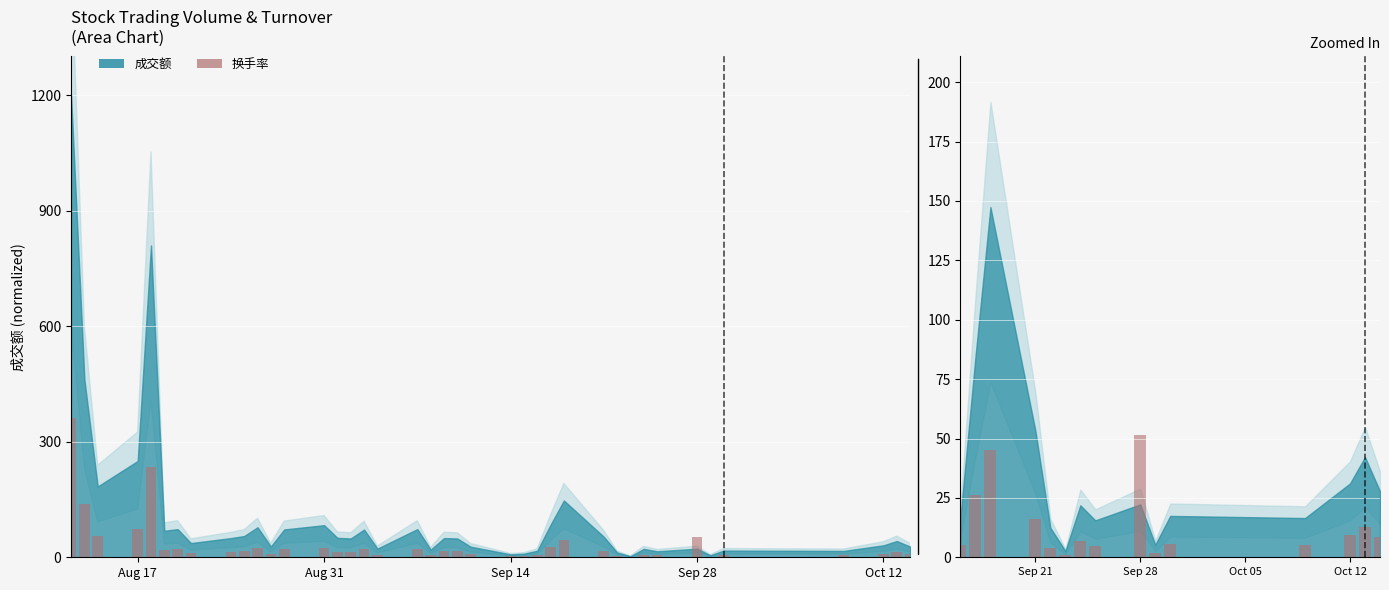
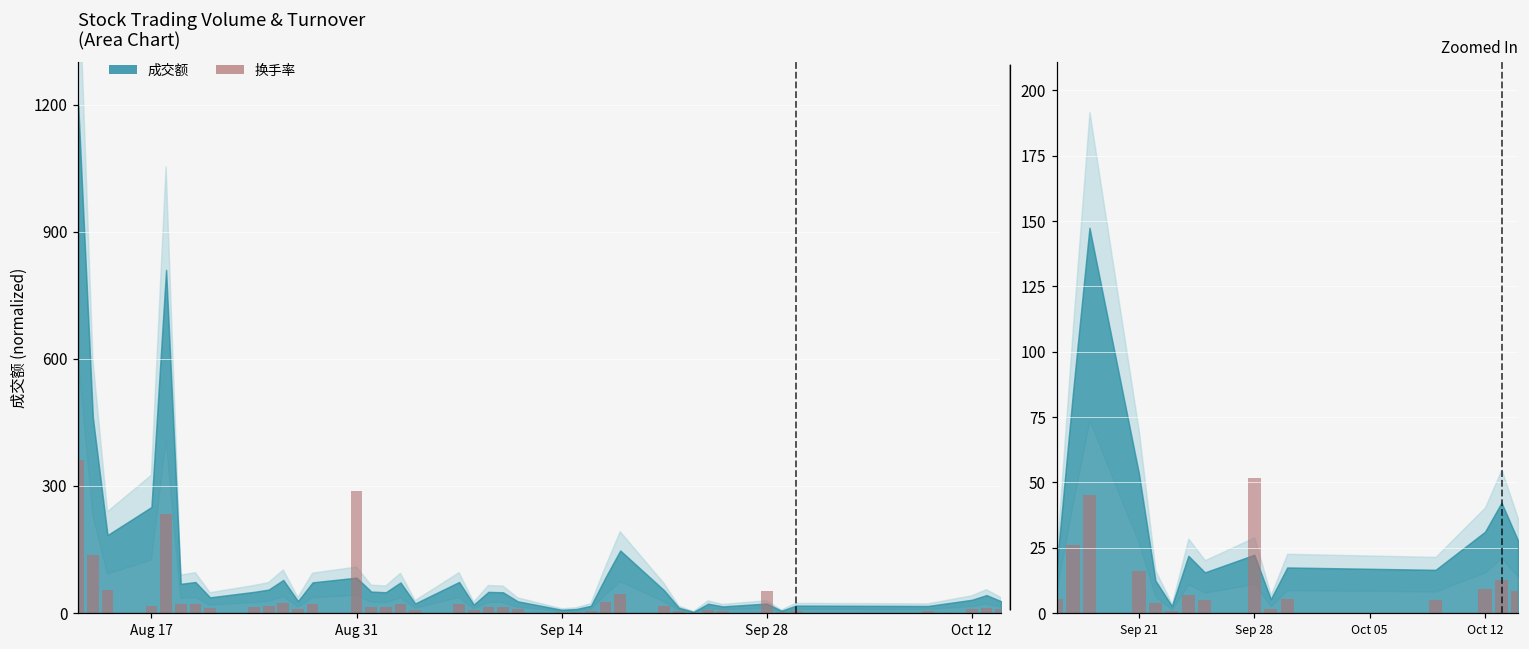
  {
    "Stock Trading Volume & Turnover (Area Chart)": {
      "换手率": {
-       "Aug 17": 70,
-       "Aug 31": 20,
+       "Aug 17": 20,
+       "Aug 31": 290,
        "Sep 28": 50,
        "Oct 12": 10
      },
      "成交额": {
        "Aug 17": 250,
        "Aug 31": 80,
        "Sep 28": 20,
        "Oct 12": 30
      }
    },
    "Zoomed In": {
      "换手率": {
        "Sep 21": 16,
        "Sep 28": 52,
        "Oct 12": 9
      },
      "成交额": {
        "Sep 21": 53,
        "Sep 28": 22,
        "Oct 12": 31
      }
    }
  }
